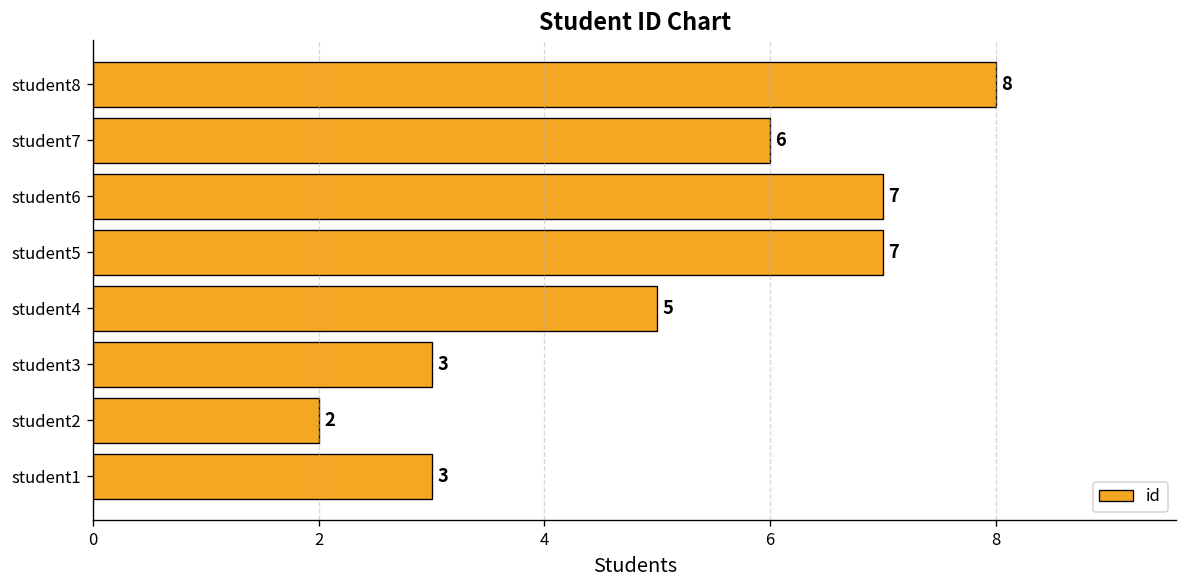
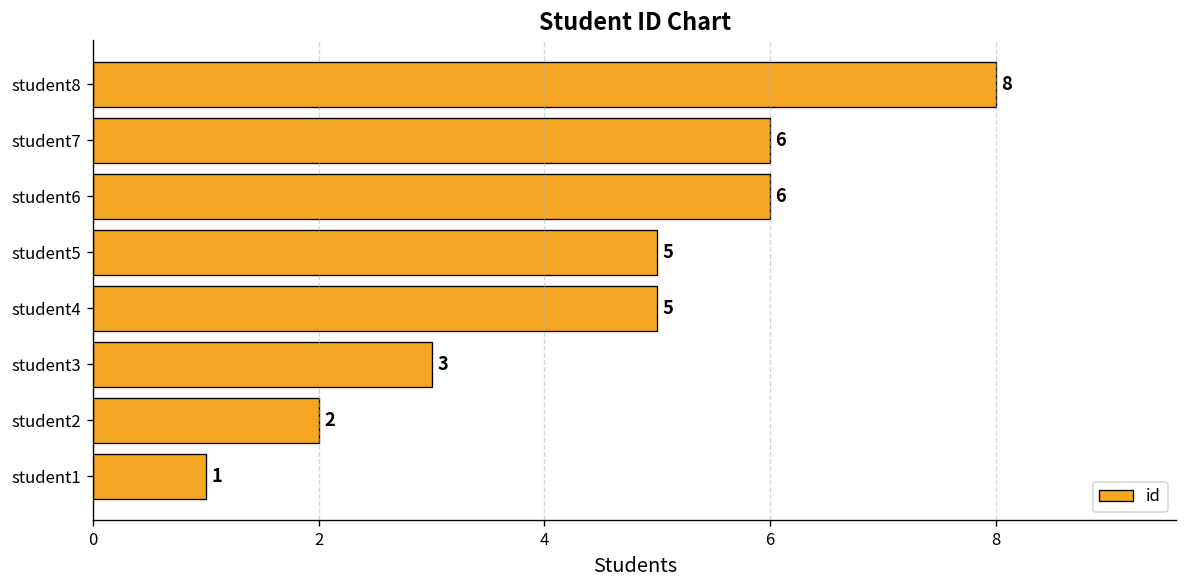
  {
    "student8": 8,
    "student7": 6,
-   "student6": 7,
-   "student5": 7,
+   "student6": 6,
+   "student5": 5,
    "student4": 5,
    "student3": 3,
    "student2": 2,
-   "student1": 3
+   "student1": 1
  }
